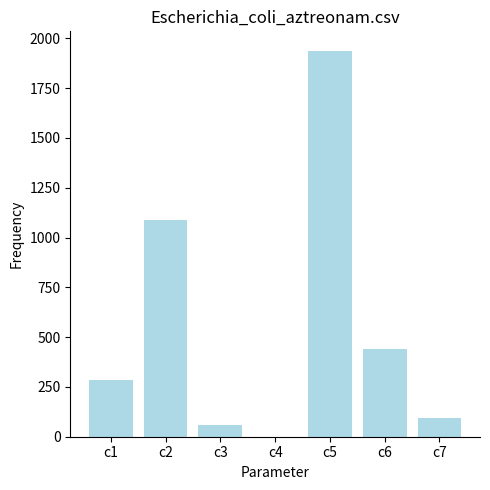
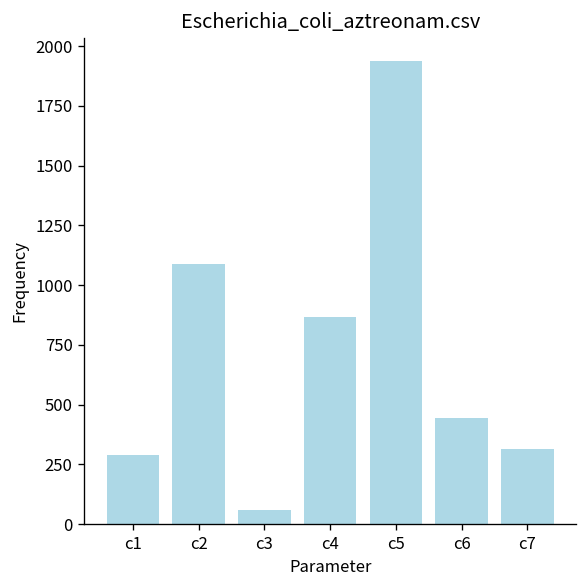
  {
    "c1": 290,
    "c2": 1090,
    "c3": 60,
-   "c4": 0,
+   "c4": 870,
    "c5": 1940,
    "c6": 440,
-   "c7": 100
+   "c7": 320
  }
